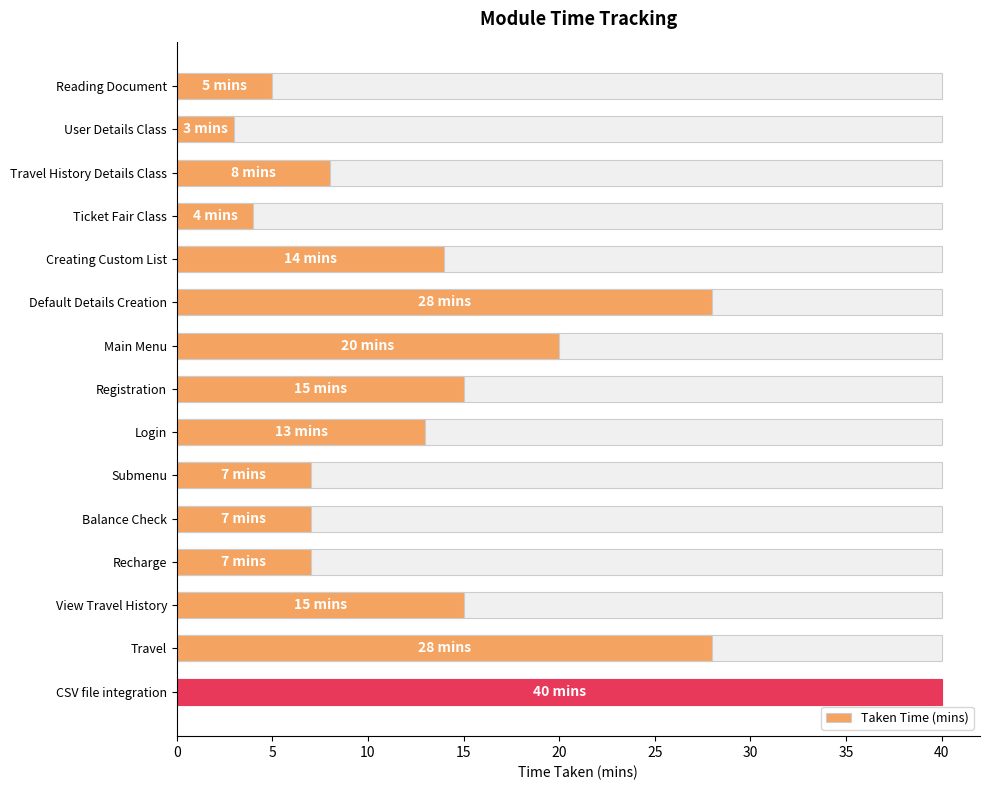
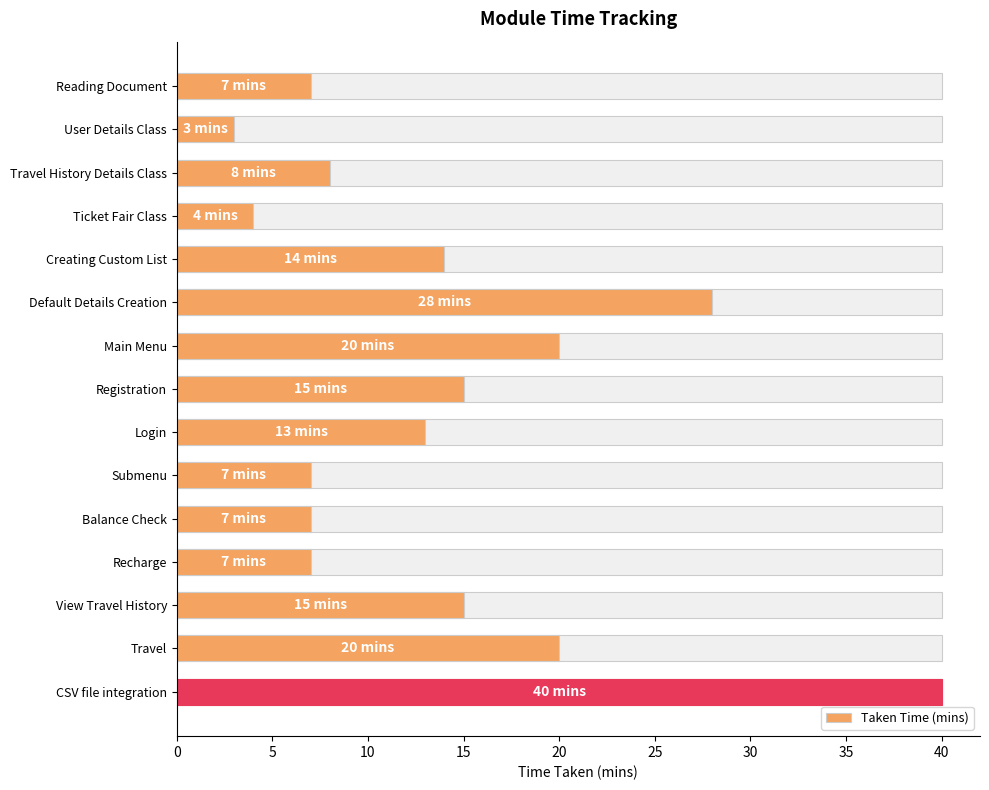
  {
    "Taken Time (mins)": {
-     "Reading Document": 5,
-     "Travel": 28,
+     "Reading Document": 7,
+     "Travel": 20,
      "CSV file integration": 40
    }
  }
